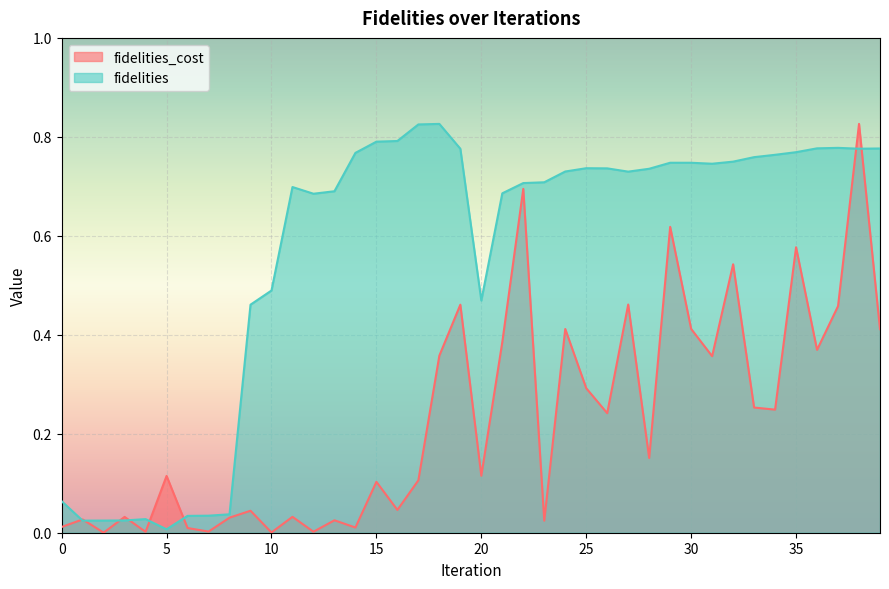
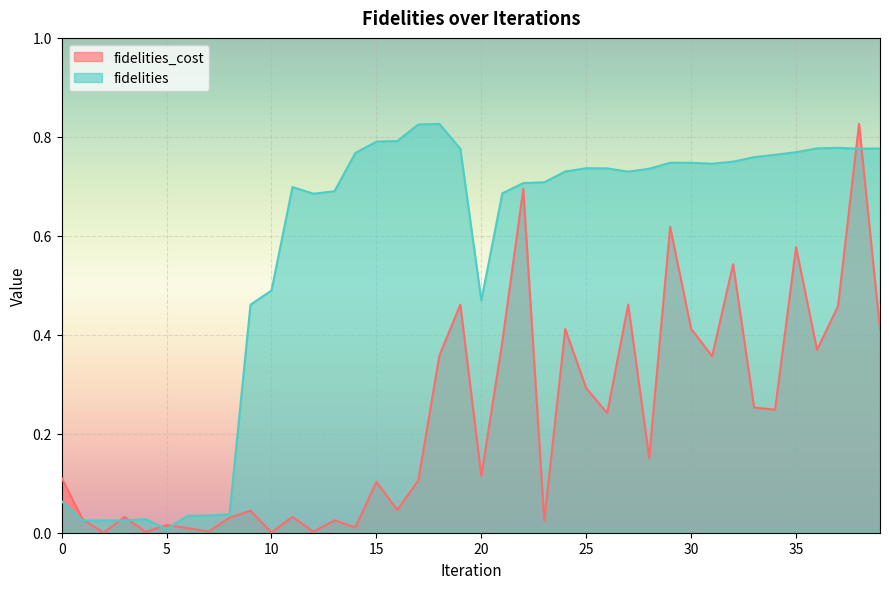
  {
    "fidelities_cost": {
-     "0": 0.01,
-     "5": 0.11,
+     "0": 0.11,
+     "5": 0.02,
      "10": 0.00,
      "15": 0.10,
      "20": 0.12,
      "25": 0.29,
      "30": 0.41,
      "35": 0.58
    },
    "fidelities": {
      "0": 0.06,
      "5": 0.01,
      "10": 0.49,
      "15": 0.79,
      "20": 0.47,
      "25": 0.74,
      "30": 0.75,
      "35": 0.77
    }
  }
